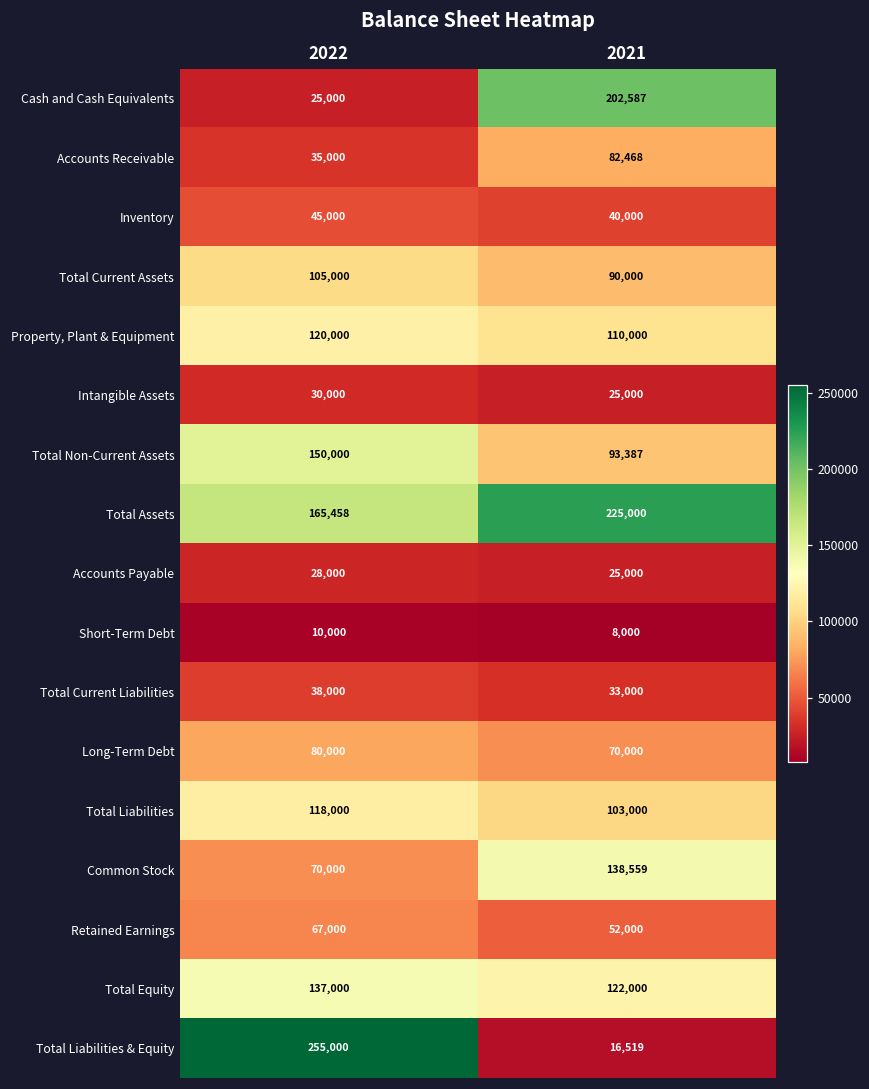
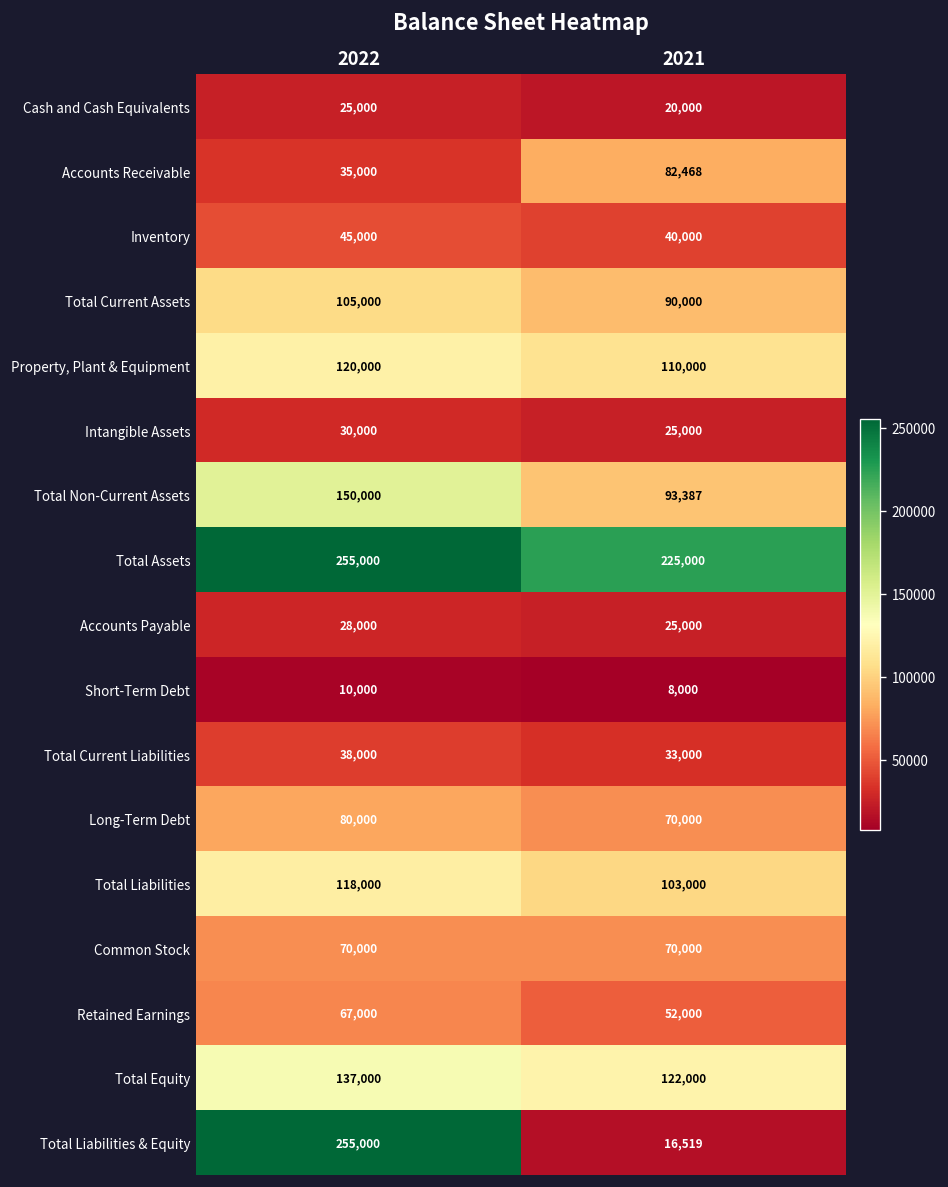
  {
    "Cash and Cash Equivalents": {
      "2022": "25,000",
-     "2021": "202,587"
+     "2021": "20,000"
    },
    "Accounts Receivable": {
      "2022": "35,000",
      "2021": "82,468"
    },
    "Inventory": {
      "2022": "45,000",
      "2021": "40,000"
    },
    "Total Current Assets": {
      "2022": "105,000",
      "2021": "90,000"
    },
    "Property, Plant & Equipment": {
      "2022": "120,000",
      "2021": "110,000"
    },
    "Intangible Assets": {
      "2022": "30,000",
      "2021": "25,000"
    },
    "Total Non-Current Assets": {
      "2022": "150,000",
      "2021": "93,387"
    },
    "Total Assets": {
-     "2022": "165,458",
+     "2022": "255,000",
      "2021": "225,000"
    },
    "Accounts Payable": {
      "2022": "28,000",
      "2021": "25,000"
    },
    "Short-Term Debt": {
      "2022": "10,000",
      "2021": "8,000"
    },
    "Total Current Liabilities": {
      "2022": "38,000",
      "2021": "33,000"
    },
    "Long-Term Debt": {
      "2022": "80,000",
      "2021": "70,000"
    },
    "Total Liabilities": {
      "2022": "118,000",
      "2021": "103,000"
    },
    "Common Stock": {
      "2022": "70,000",
-     "2021": "138,559"
+     "2021": "70,000"
    },
    "Retained Earnings": {
      "2022": "67,000",
      "2021": "52,000"
    },
    "Total Equity": {
      "2022": "137,000",
      "2021": "122,000"
    },
    "Total Liabilities & Equity": {
      "2022": "255,000",
      "2021": "16,519"
    }
  }
